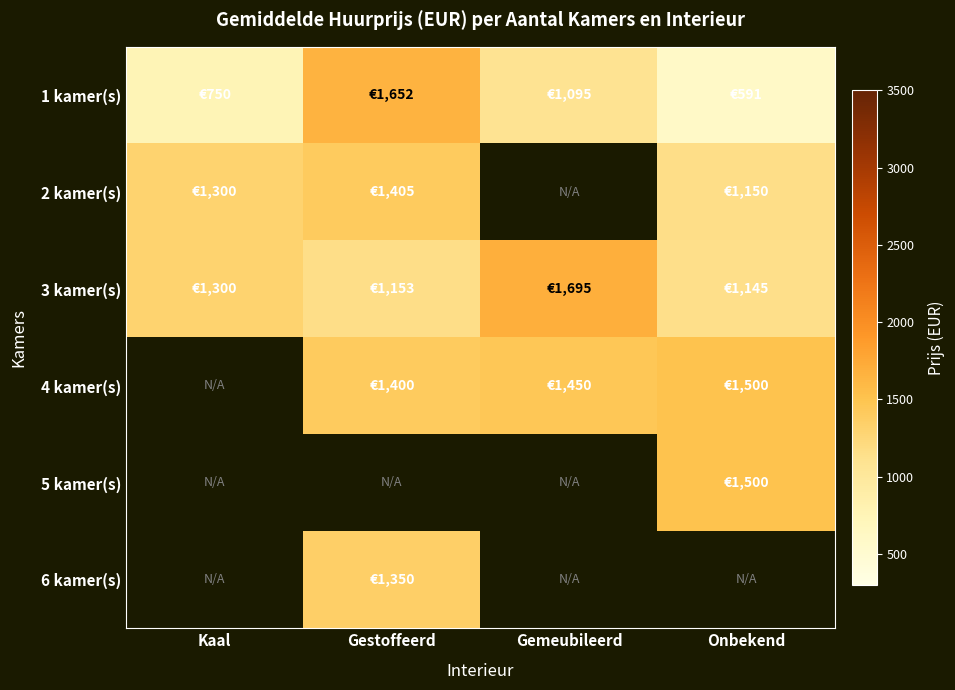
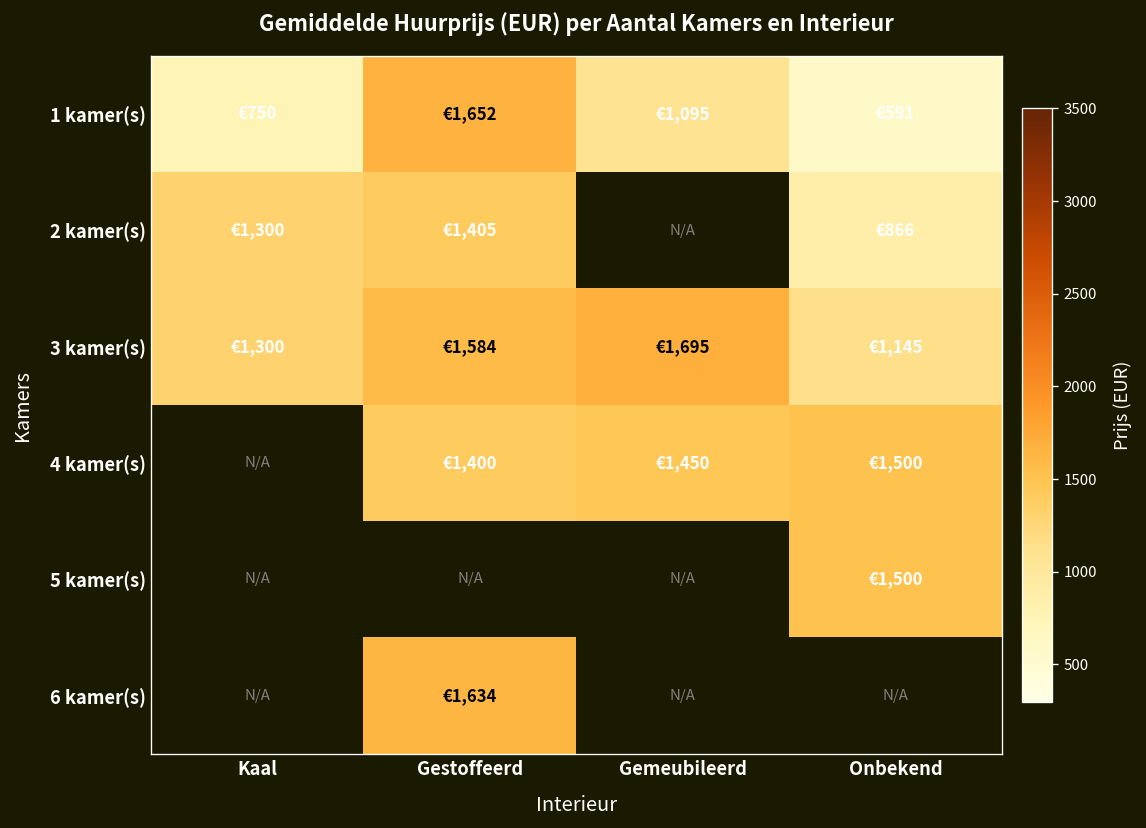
  {
    "1 kamer(s)": {
      "Kaal": "€750",
      "Gestoffeerd": "€1,652",
      "Gemeubileerd": "€1,095",
      "Onbekend": "€591"
    },
    "2 kamer(s)": {
      "Kaal": "€1,300",
      "Gestoffeerd": "€1,405",
-     "Onbekend": "€1,150"
+     "Onbekend": "€866"
    },
    "3 kamer(s)": {
      "Kaal": "€1,300",
-     "Gestoffeerd": "€1,153",
+     "Gestoffeerd": "€1,584",
      "Gemeubileerd": "€1,695",
      "Onbekend": "€1,145"
    },
    "4 kamer(s)": {
      "Gestoffeerd": "€1,400",
      "Gemeubileerd": "€1,450",
      "Onbekend": "€1,500"
    },
    "5 kamer(s)": {
      "Onbekend": "€1,500"
    },
    "6 kamer(s)": {
-     "Gestoffeerd": "€1,350"
+     "Gestoffeerd": "€1,634"
    }
  }
